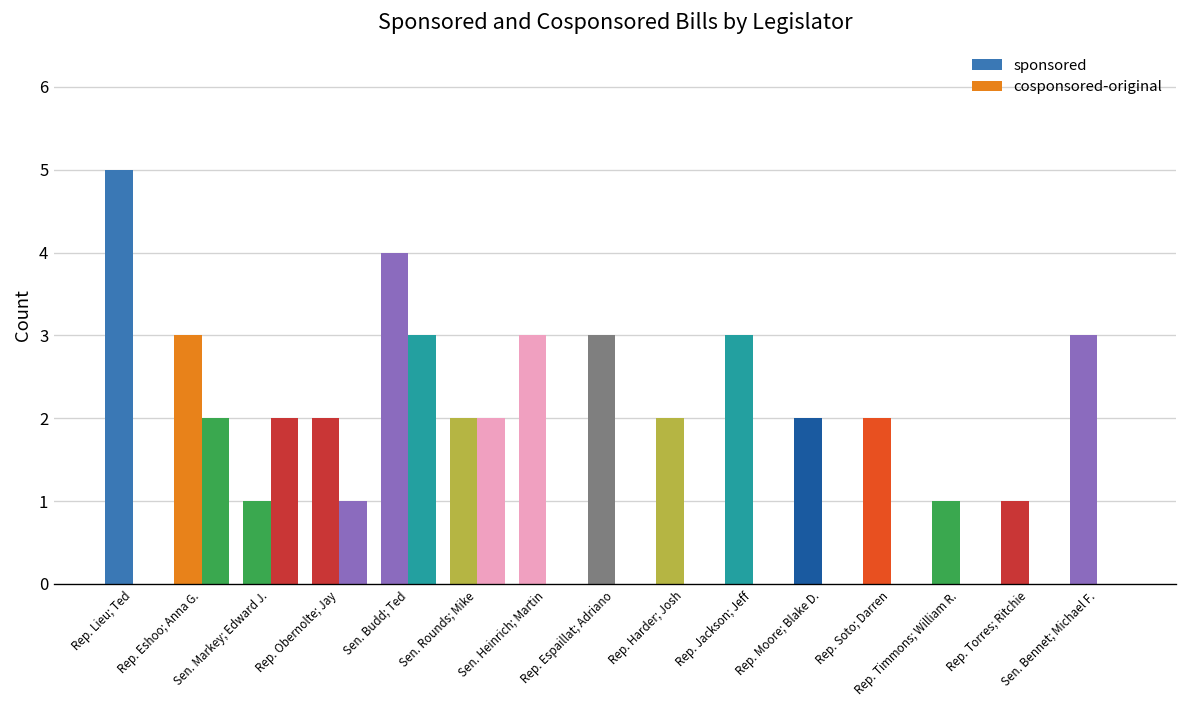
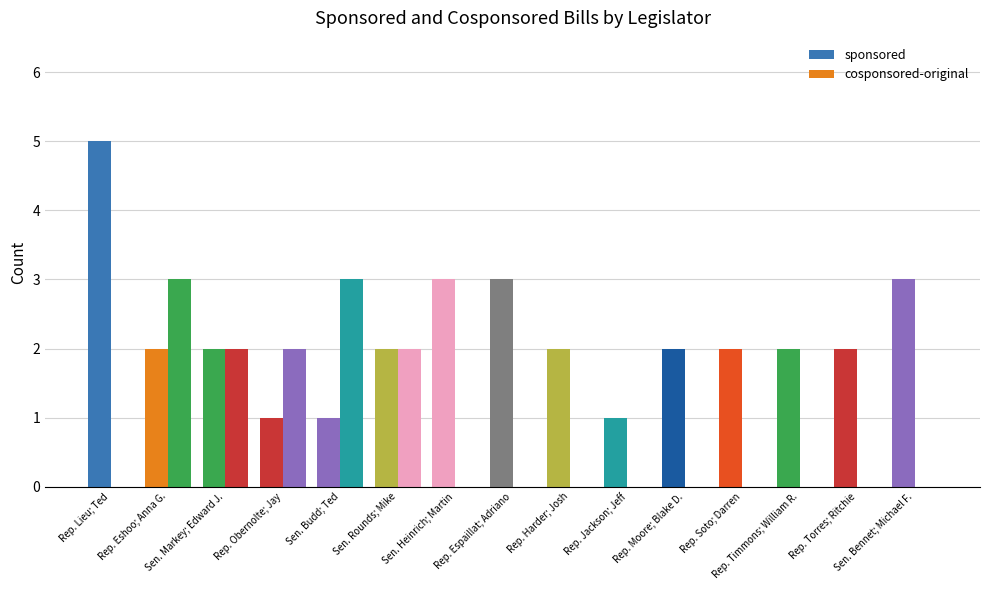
  {
    "sponsored": {
      "Rep. Lieu; Ted": 5,
-     "Rep. Eshoo; Anna G.": 3,
-     "Sen. Markey; Edward J.": 1,
-     "Rep. Obernolte; Jay": 2,
-     "Sen. Budd; Ted": 4,
+     "Rep. Eshoo; Anna G.": 2,
+     "Sen. Markey; Edward J.": 2,
+     "Rep. Obernolte; Jay": 1,
+     "Sen. Budd; Ted": 1,
      "Sen. Rounds; Mike": 2,
      "Sen. Heinrich; Martin": 3,
      "Rep. Espaillat; Adriano": 3,
      "Rep. Harder; Josh": 2,
-     "Rep. Jackson; Jeff": 3,
+     "Rep. Jackson; Jeff": 1,
      "Rep. Moore; Blake D.": 2,
      "Rep. Soto; Darren": 2,
-     "Rep. Timmons; William R.": 1,
-     "Rep. Torres; Ritchie": 1,
+     "Rep. Timmons; William R.": 2,
+     "Rep. Torres; Ritchie": 2,
      "Sen. Bennet; Michael F.": 3
    },
    "cosponsored-original": {
      "Rep. Lieu; Ted": 0,
-     "Rep. Eshoo; Anna G.": 2,
+     "Rep. Eshoo; Anna G.": 3,
      "Sen. Markey; Edward J.": 2,
-     "Rep. Obernolte; Jay": 1,
+     "Rep. Obernolte; Jay": 2,
      "Sen. Budd; Ted": 3,
      "Sen. Rounds; Mike": 2,
      "Sen. Heinrich; Martin": 0,
      "Rep. Espaillat; Adriano": 0,
      "Rep. Harder; Josh": 0,
      "Rep. Jackson; Jeff": 0,
      "Rep. Moore; Blake D.": 0,
      "Rep. Soto; Darren": 0,
      "Rep. Timmons; William R.": 0,
      "Rep. Torres; Ritchie": 0,
      "Sen. Bennet; Michael F.": 0
    }
  }
